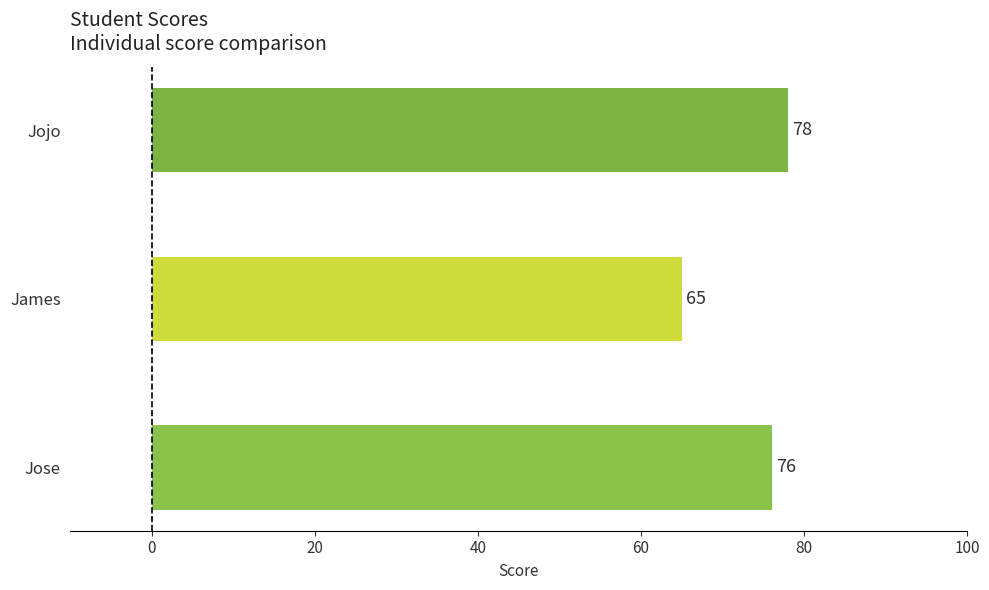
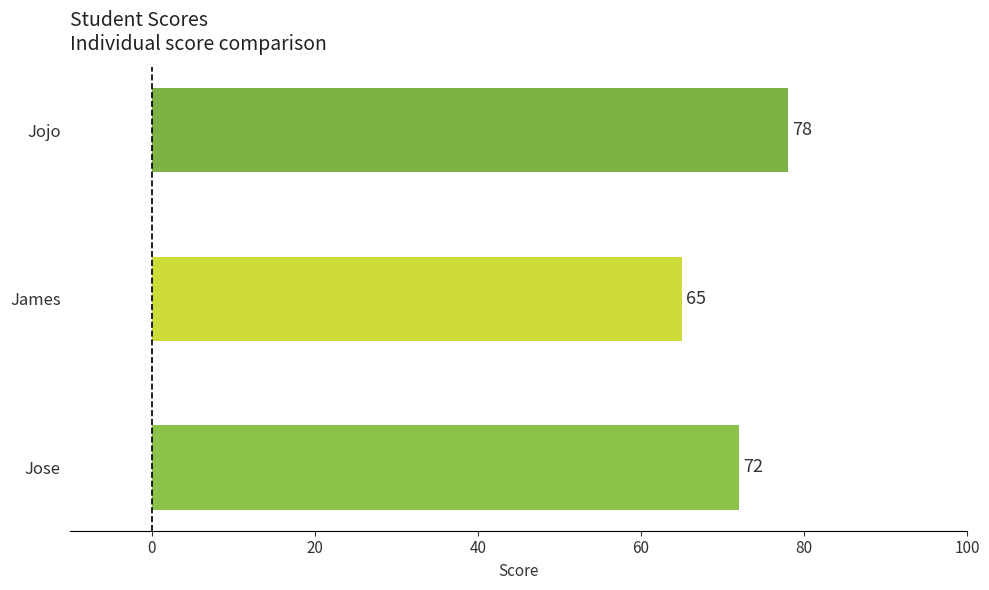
  {
    "Jojo": 78,
    "James": 65,
-   "Jose": 76
+   "Jose": 72
  }
